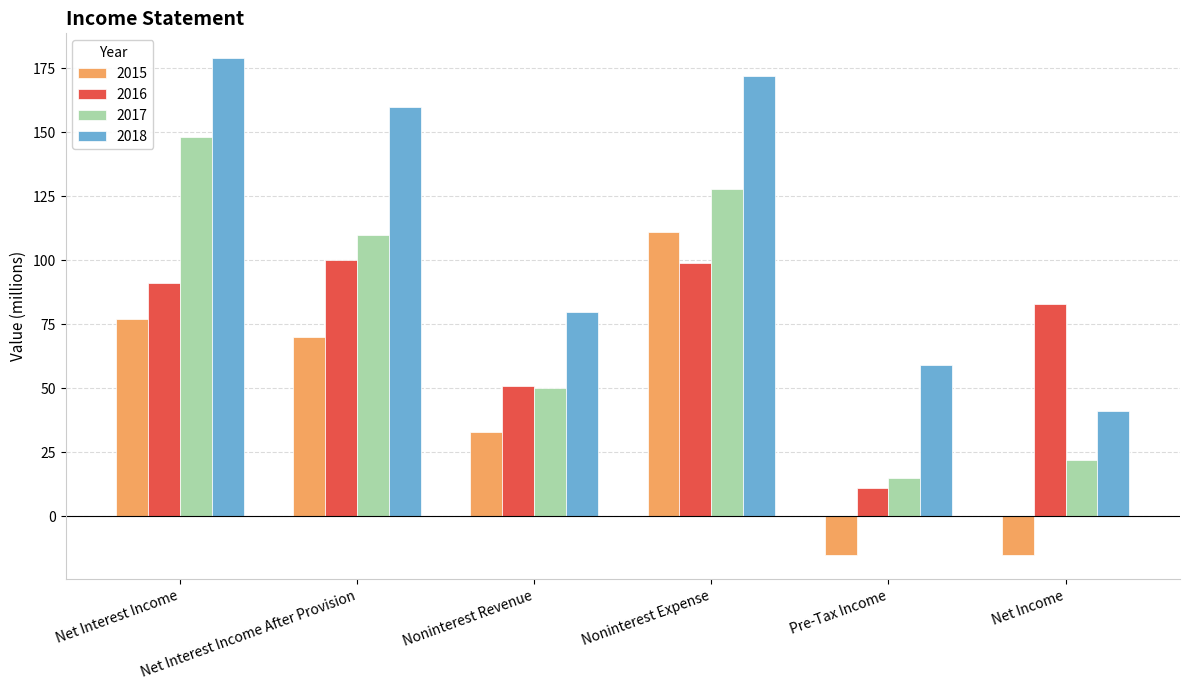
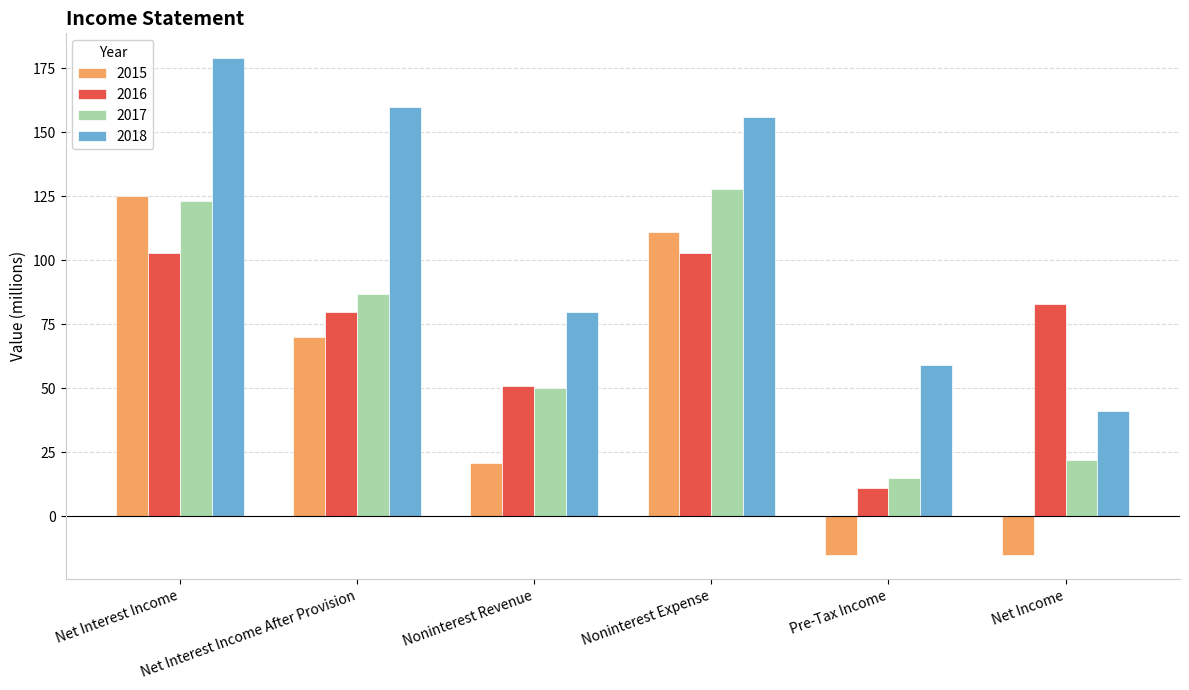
  {
    "2015": {
-     "Net Interest Income": 77,
+     "Net Interest Income": 125,
      "Net Interest Income After Provision": 70,
-     "Noninterest Revenue": 33,
+     "Noninterest Revenue": 21,
      "Noninterest Expense": 111,
      "Pre-Tax Income": -15,
      "Net Income": -15
    },
    "2016": {
-     "Net Interest Income": 91,
-     "Net Interest Income After Provision": 100,
+     "Net Interest Income": 103,
+     "Net Interest Income After Provision": 80,
      "Noninterest Revenue": 51,
-     "Noninterest Expense": 99,
+     "Noninterest Expense": 103,
      "Pre-Tax Income": 11,
      "Net Income": 83
    },
    "2017": {
-     "Net Interest Income": 148,
-     "Net Interest Income After Provision": 110,
+     "Net Interest Income": 123,
+     "Net Interest Income After Provision": 87,
      "Noninterest Revenue": 50,
      "Noninterest Expense": 128,
      "Pre-Tax Income": 15,
      "Net Income": 22
    },
    "2018": {
      "Net Interest Income": 179,
      "Net Interest Income After Provision": 160,
      "Noninterest Revenue": 80,
-     "Noninterest Expense": 172,
+     "Noninterest Expense": 156,
      "Pre-Tax Income": 59,
      "Net Income": 41
    }
  }
